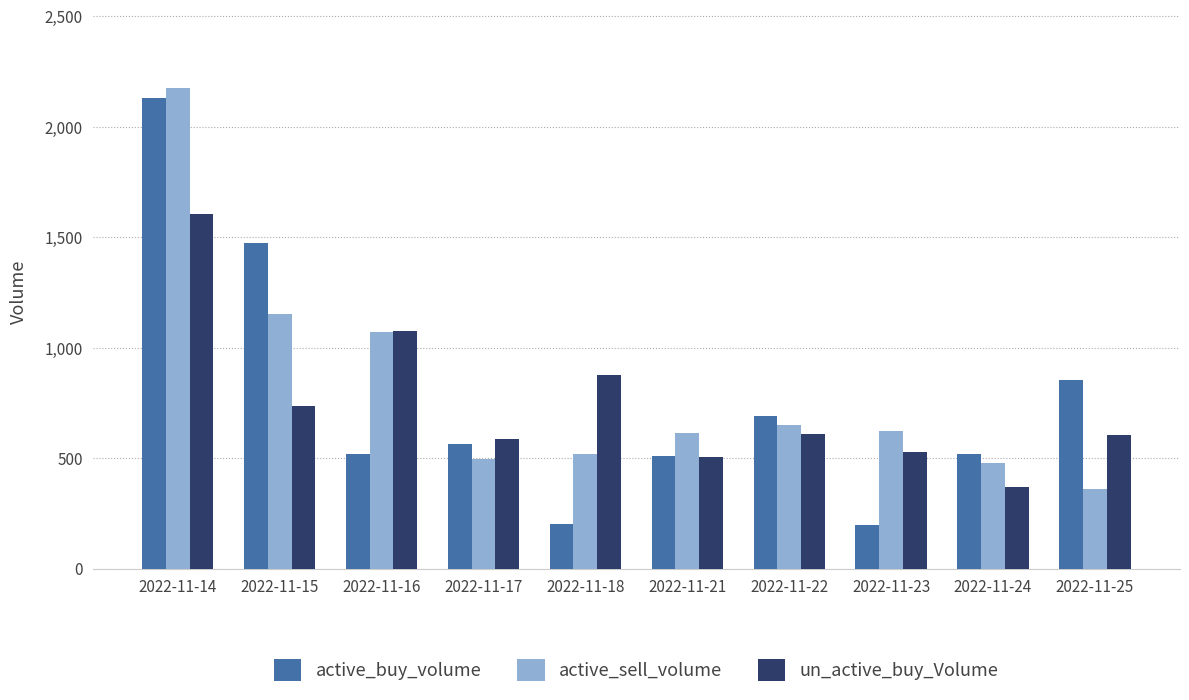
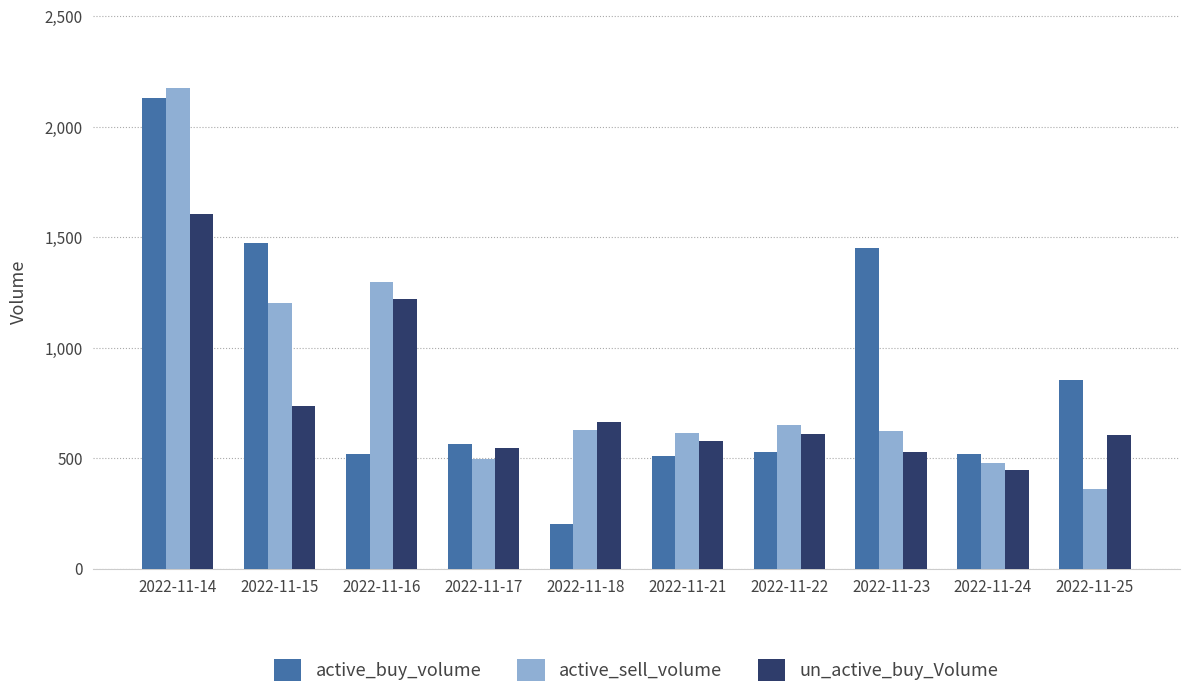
  {
    "active_buy_volume": {
      "2022-11-14": "2,130",
      "2022-11-15": "1,470",
      "2022-11-16": "520",
      "2022-11-17": "560",
      "2022-11-18": "200",
      "2022-11-21": "510",
-     "2022-11-22": "690",
-     "2022-11-23": "200",
+     "2022-11-22": "530",
+     "2022-11-23": "1,450",
      "2022-11-24": "520",
      "2022-11-25": "850"
    },
    "active_sell_volume": {
      "2022-11-14": "2,180",
-     "2022-11-15": "1,150",
-     "2022-11-16": "1,070",
+     "2022-11-15": "1,200",
+     "2022-11-16": "1,300",
      "2022-11-17": "500",
-     "2022-11-18": "520",
+     "2022-11-18": "630",
      "2022-11-21": "610",
      "2022-11-22": "650",
      "2022-11-23": "630",
      "2022-11-24": "480",
      "2022-11-25": "360"
    },
    "un_active_buy_Volume": {
      "2022-11-14": "1,610",
      "2022-11-15": "740",
-     "2022-11-16": "1,080",
-     "2022-11-17": "590",
-     "2022-11-18": "880",
-     "2022-11-21": "510",
+     "2022-11-16": "1,220",
+     "2022-11-17": "550",
+     "2022-11-18": "660",
+     "2022-11-21": "580",
      "2022-11-22": "610",
      "2022-11-23": "530",
-     "2022-11-24": "370",
+     "2022-11-24": "450",
      "2022-11-25": "600"
    }
  }
